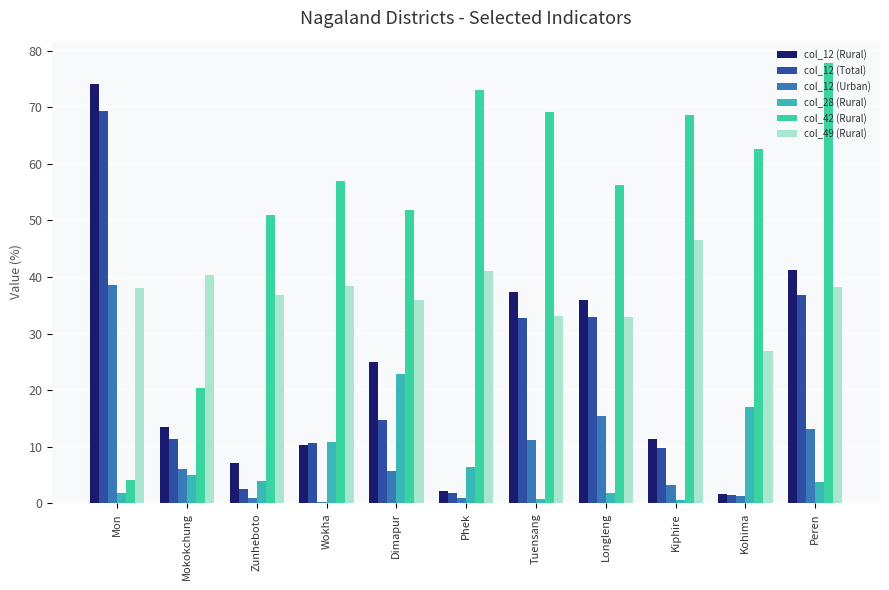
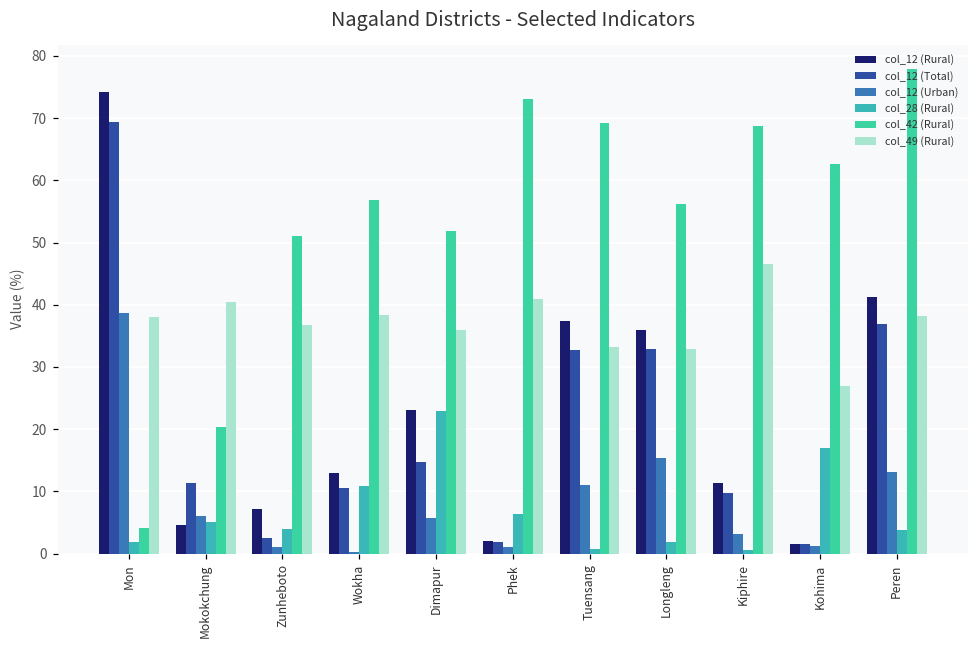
  {
    "col_12 (Rural)": {
      "Mon": 74,
-     "Mokokchung": 14,
+     "Mokokchung": 5,
      "Zunheboto": 7,
-     "Wokha": 10,
-     "Dimapur": 25,
+     "Wokha": 13,
+     "Dimapur": 23,
      "Phek": 2,
      "Tuensang": 37,
      "Longleng": 36,
      "Kiphire": 11,
      "Kohima": 2,
      "Peren": 41
    },
    "col_49 (Rural)": {
      "Mon": 38,
      "Mokokchung": 40,
      "Zunheboto": 37,
      "Wokha": 38,
      "Dimapur": 36,
      "Phek": 41,
      "Tuensang": 33,
      "Longleng": 33,
      "Kiphire": 47,
      "Kohima": 27,
      "Peren": 38
    }
  }
